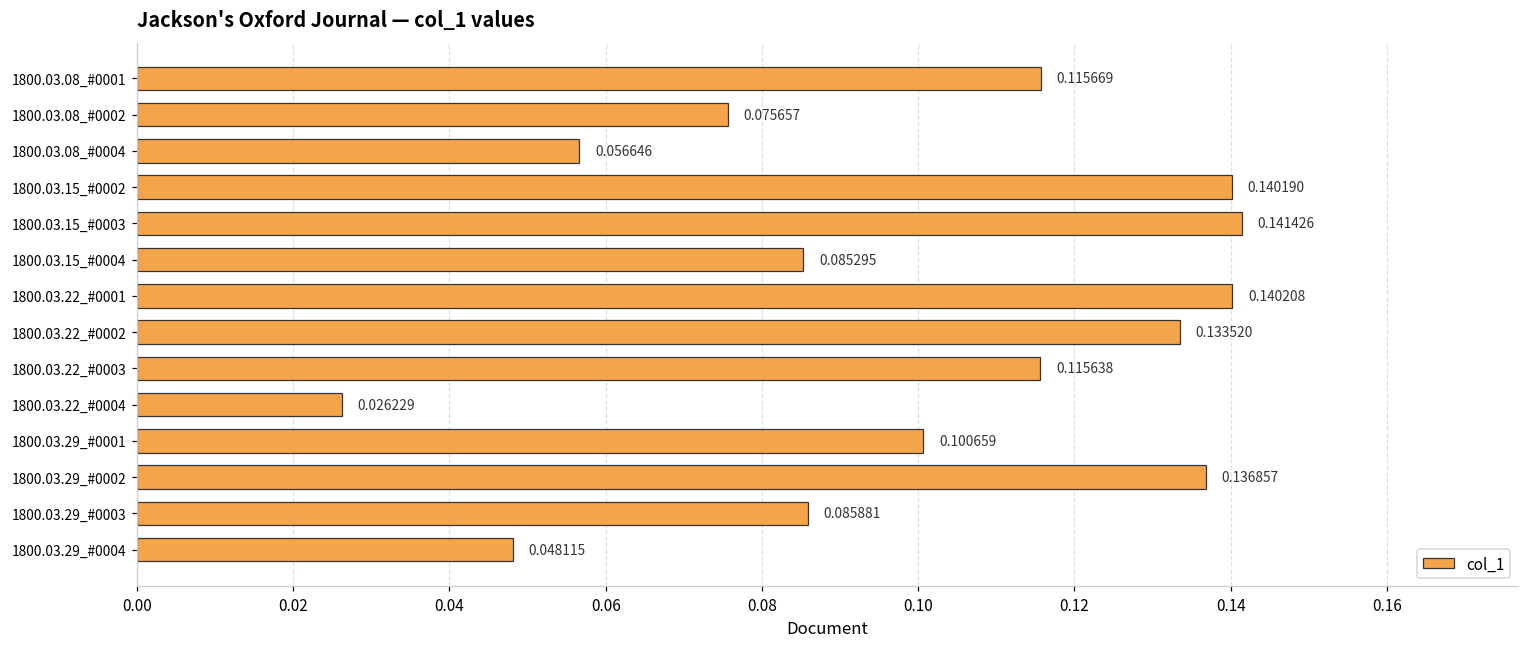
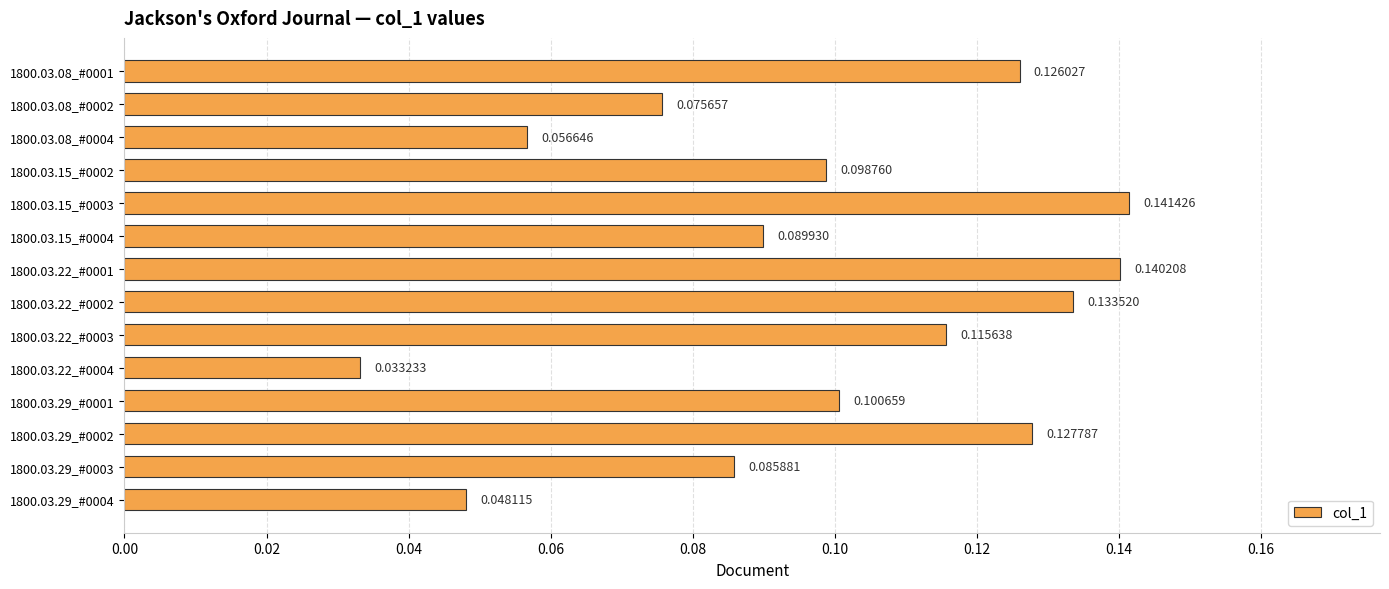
  {
-   "1800.03.08_#0001": 0.115669,
+   "1800.03.08_#0001": 0.126027,
    "1800.03.08_#0002": 0.075657,
    "1800.03.08_#0004": 0.056646,
-   "1800.03.15_#0002": 0.140190,
+   "1800.03.15_#0002": 0.098760,
    "1800.03.15_#0003": 0.141426,
-   "1800.03.15_#0004": 0.085295,
+   "1800.03.15_#0004": 0.089930,
    "1800.03.22_#0001": 0.140208,
    "1800.03.22_#0002": 0.133520,
    "1800.03.22_#0003": 0.115638,
-   "1800.03.22_#0004": 0.026229,
+   "1800.03.22_#0004": 0.033233,
    "1800.03.29_#0001": 0.100659,
-   "1800.03.29_#0002": 0.136857,
+   "1800.03.29_#0002": 0.127787,
    "1800.03.29_#0003": 0.085881,
    "1800.03.29_#0004": 0.048115
  }
